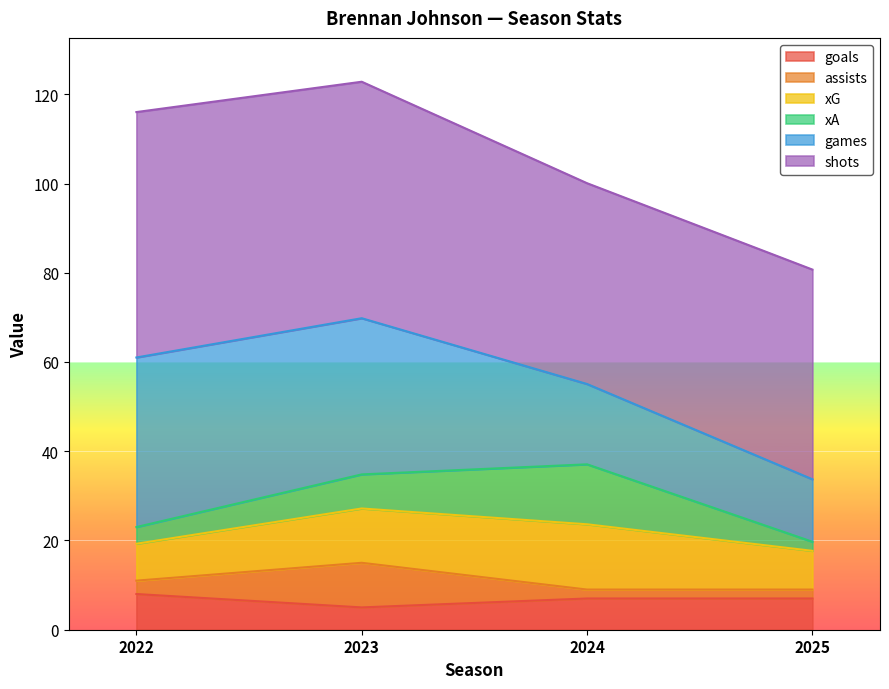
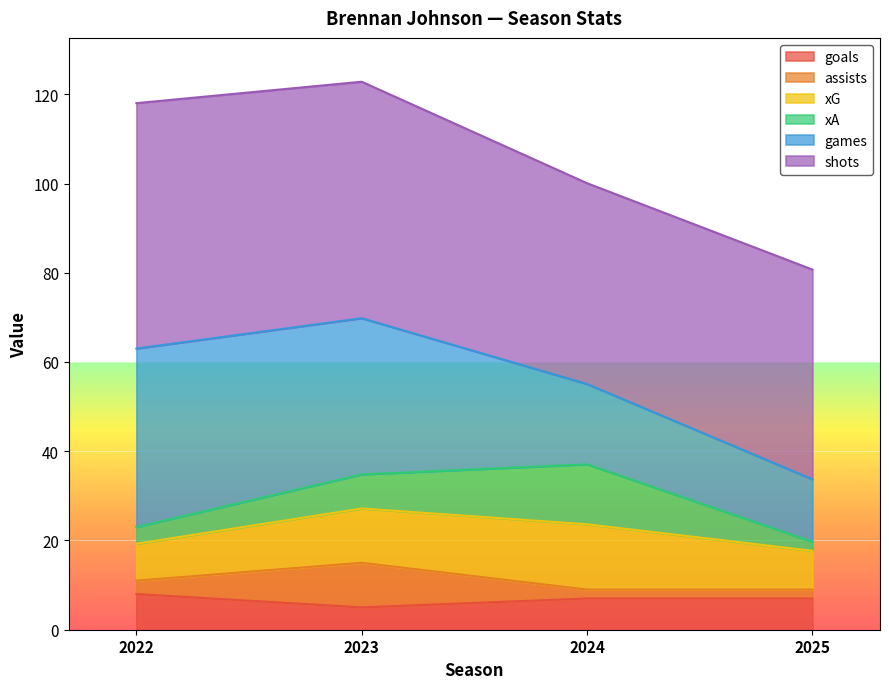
  {
    "xG": {
      "2022": 8,
      "2023": 12,
      "2024": 15,
      "2025": 9
    },
    "xA": {
      "2022": 4,
      "2023": 8,
      "2024": 13,
      "2025": 2
    },
    "games": {
-     "2022": 38,
+     "2022": 40,
      "2023": 35,
      "2024": 18,
      "2025": 14
    },
    "shots": {
      "2022": 55,
      "2023": 53,
      "2024": 45,
      "2025": 47
    }
  }
